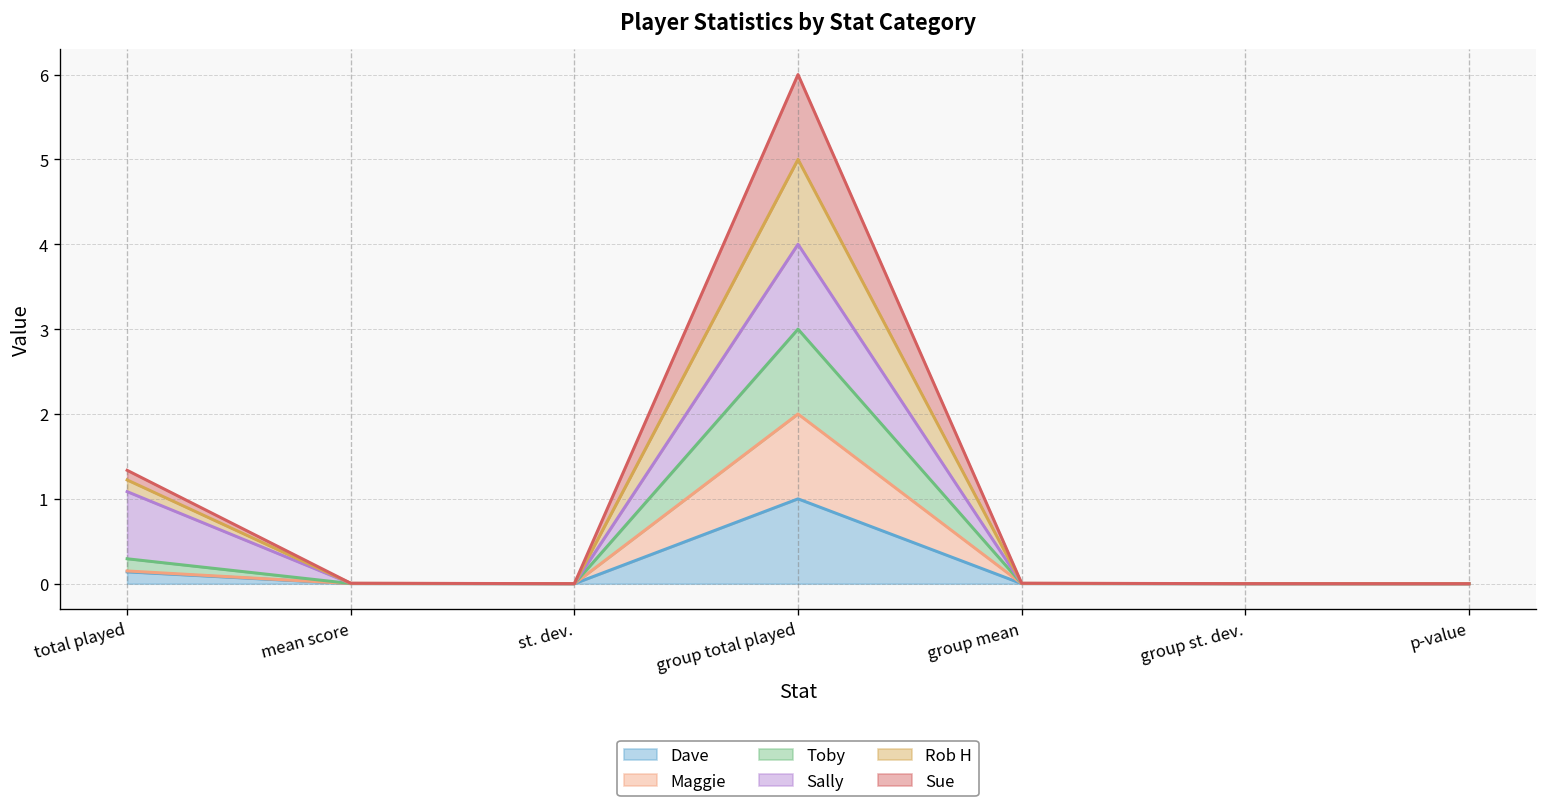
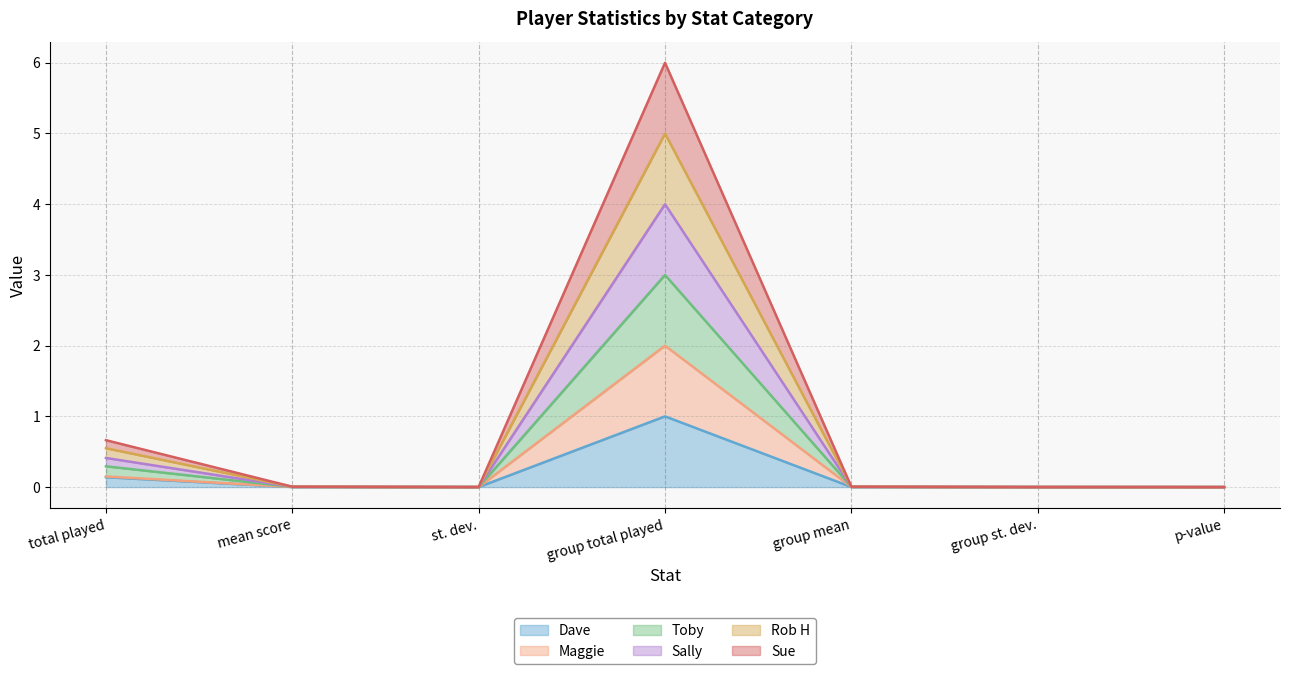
  {
    "Sally": {
-     "total played": 0.8,
+     "total played": 0.1,
      "group total played": 1.0
    }
  }
